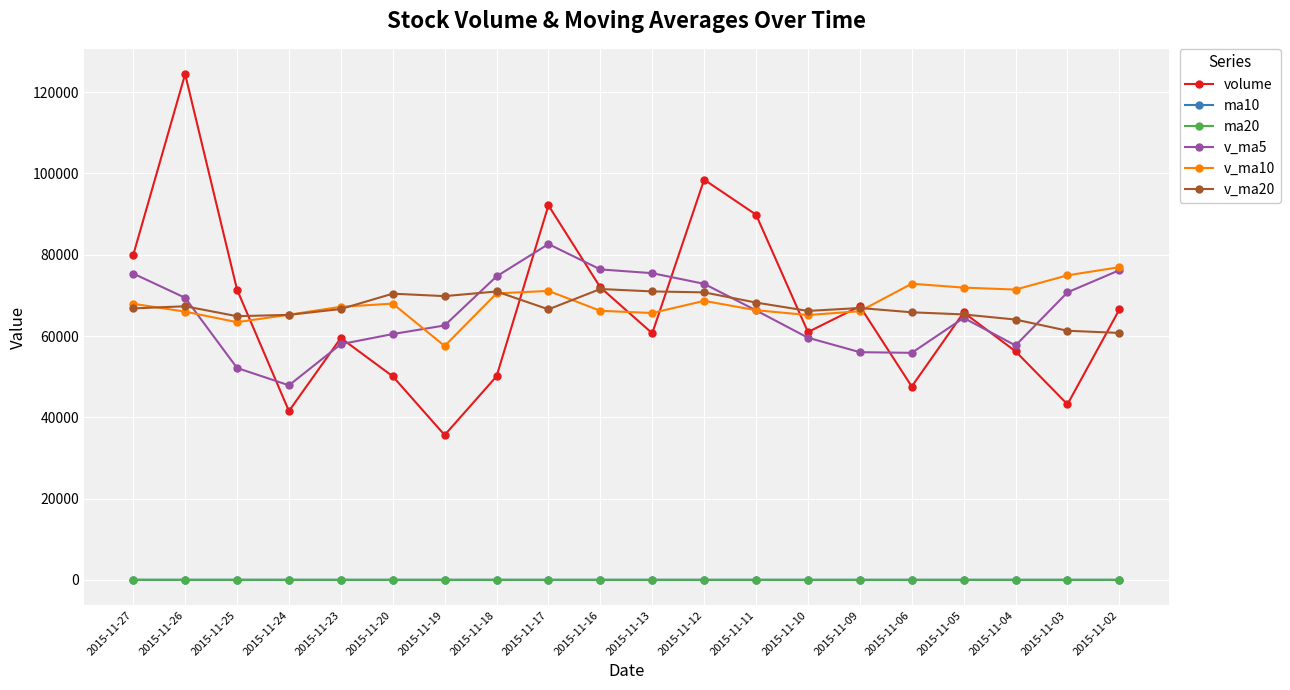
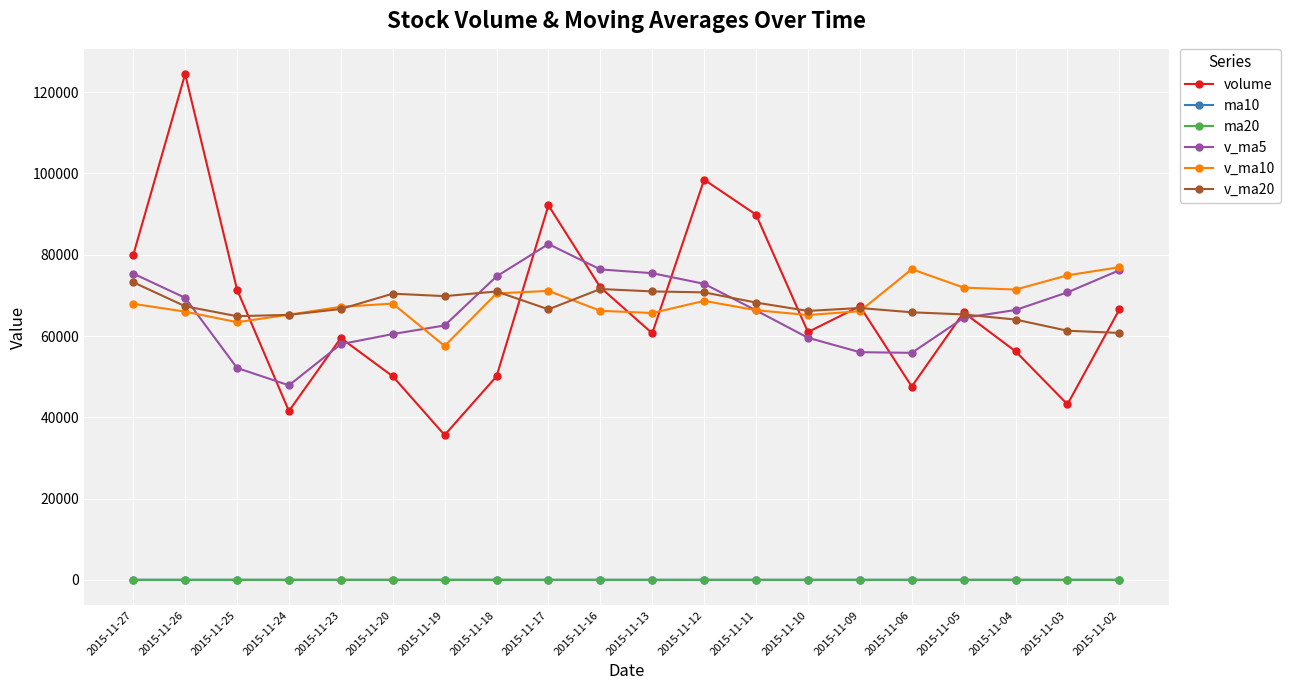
  {
    "volume": {
      "2015-11-27": 80000,
      "2015-11-26": 124000,
      "2015-11-25": 71000,
      "2015-11-24": 42000,
      "2015-11-23": 60000,
      "2015-11-20": 50000,
      "2015-11-19": 36000,
      "2015-11-18": 50000,
      "2015-11-17": 92000,
      "2015-11-13": 61000,
      "2015-11-12": 98000,
      "2015-11-11": 90000,
      "2015-11-10": 61000,
      "2015-11-06": 48000,
      "2015-11-04": 56000,
      "2015-11-03": 43000,
      "2015-11-02": 67000
    },
    "ma20": {
      "2015-11-27": 0,
      "2015-11-26": 0,
      "2015-11-25": 0,
      "2015-11-24": 0,
      "2015-11-23": 0,
      "2015-11-20": 0,
      "2015-11-19": 0,
      "2015-11-18": 0,
      "2015-11-17": 0,
      "2015-11-16": 0,
      "2015-11-13": 0,
      "2015-11-12": 0,
      "2015-11-11": 0,
      "2015-11-10": 0,
      "2015-11-09": 0,
      "2015-11-06": 0,
      "2015-11-05": 0,
      "2015-11-04": 0,
      "2015-11-03": 0,
      "2015-11-02": 0
    },
    "v_ma5": {
      "2015-11-27": 75000,
      "2015-11-26": 69000,
      "2015-11-25": 52000,
      "2015-11-24": 48000,
      "2015-11-23": 58000,
      "2015-11-20": 60000,
      "2015-11-19": 63000,
      "2015-11-18": 75000,
      "2015-11-17": 83000,
      "2015-11-16": 76000,
      "2015-11-13": 75000,
      "2015-11-12": 73000,
      "2015-11-10": 60000,
      "2015-11-09": 56000,
      "2015-11-06": 56000,
      "2015-11-05": 64000,
-     "2015-11-04": 58000,
+     "2015-11-04": 66000,
      "2015-11-03": 71000,
      "2015-11-02": 76000
    },
    "v_ma10": {
      "2015-11-27": 68000,
      "2015-11-26": 66000,
      "2015-11-25": 63000,
      "2015-11-20": 68000,
      "2015-11-19": 58000,
      "2015-11-17": 71000,
      "2015-11-16": 66000,
      "2015-11-13": 66000,
      "2015-11-12": 69000,
      "2015-11-10": 65000,
      "2015-11-09": 66000,
-     "2015-11-06": 73000,
+     "2015-11-06": 76000,
      "2015-11-05": 72000,
      "2015-11-04": 71000,
      "2015-11-03": 75000,
      "2015-11-02": 77000
    },
    "v_ma20": {
-     "2015-11-27": 67000,
+     "2015-11-27": 73000,
      "2015-11-26": 67000,
      "2015-11-25": 65000,
      "2015-11-20": 70000,
      "2015-11-19": 70000,
      "2015-11-17": 67000,
      "2015-11-13": 71000,
      "2015-11-12": 71000,
      "2015-11-11": 68000,
      "2015-11-10": 66000,
      "2015-11-06": 66000,
      "2015-11-04": 64000,
      "2015-11-03": 61000,
      "2015-11-02": 61000
    }
  }
